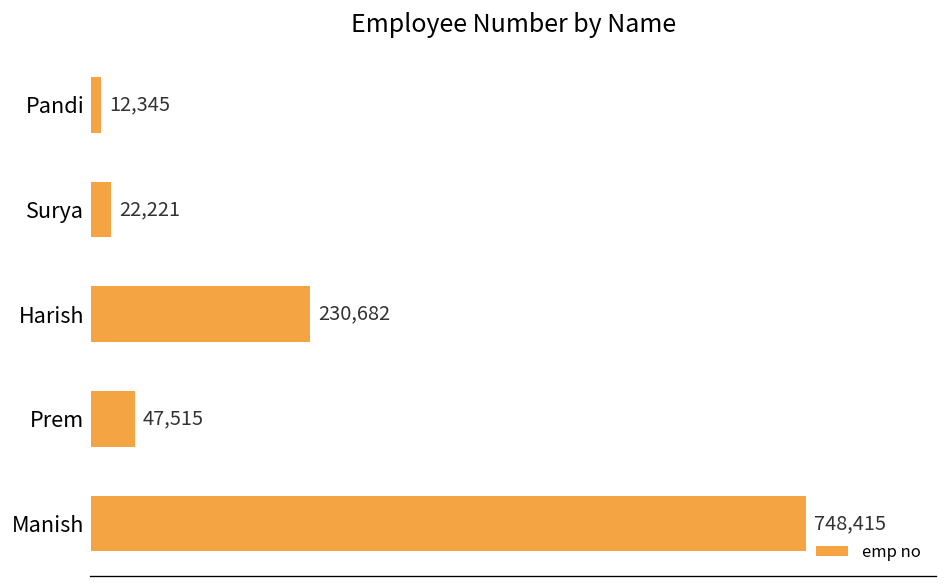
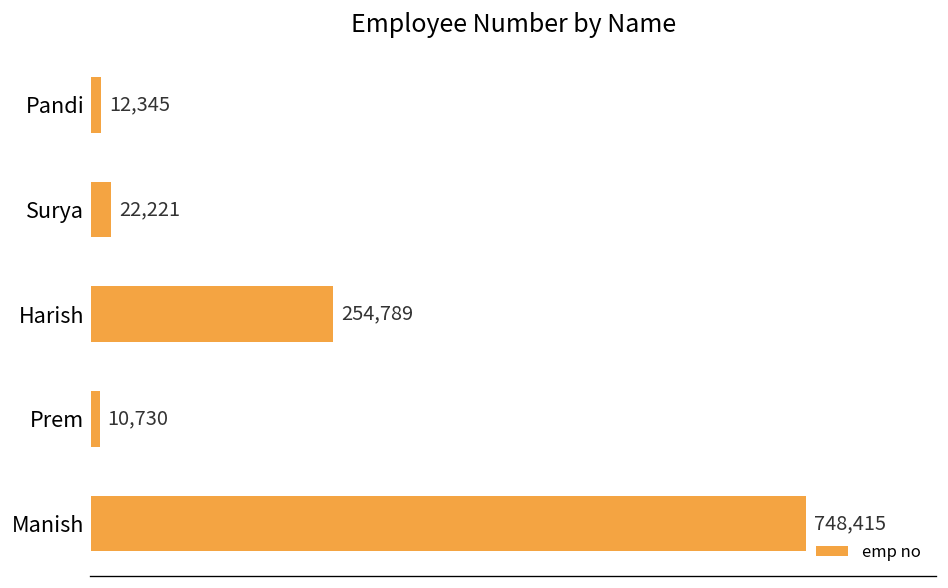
  {
    "Pandi": "12,345",
    "Surya": "22,221",
-   "Harish": "230,682",
-   "Prem": "47,515",
+   "Harish": "254,789",
+   "Prem": "10,730",
    "Manish": "748,415"
  }
